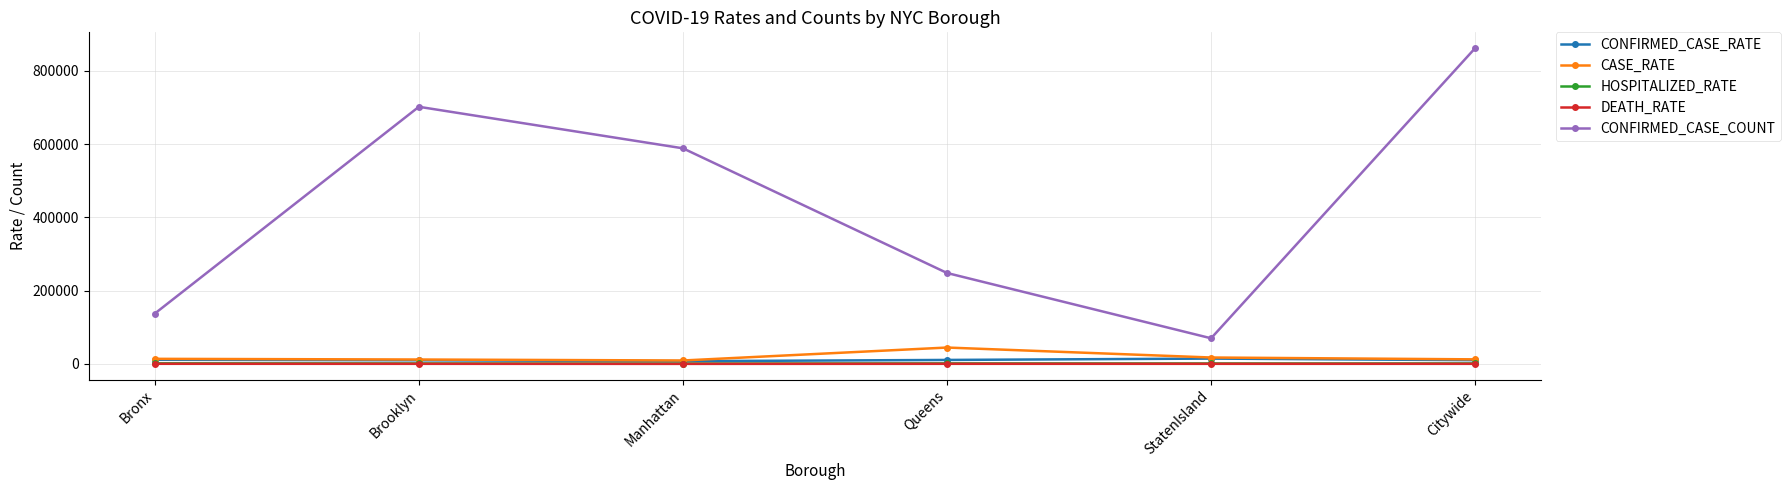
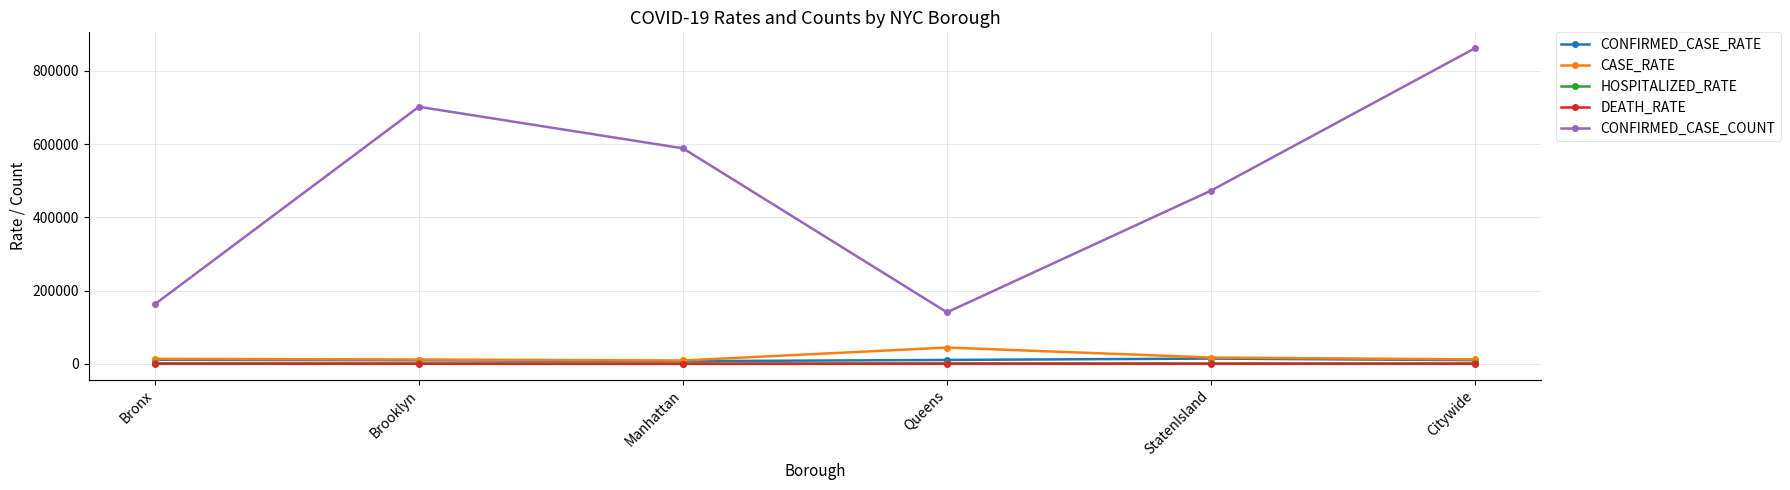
  {
    "CONFIRMED_CASE_RATE": {
      "Queens": 10000
    },
    "CASE_RATE": {
      "Queens": 40000
    },
    "CONFIRMED_CASE_COUNT": {
-     "Bronx": 140000,
+     "Bronx": 160000,
      "Brooklyn": 700000,
      "Manhattan": 590000,
-     "Queens": 250000,
-     "StatenIsland": 70000,
+     "Queens": 140000,
+     "StatenIsland": 470000,
      "Citywide": 860000
    }
  }
